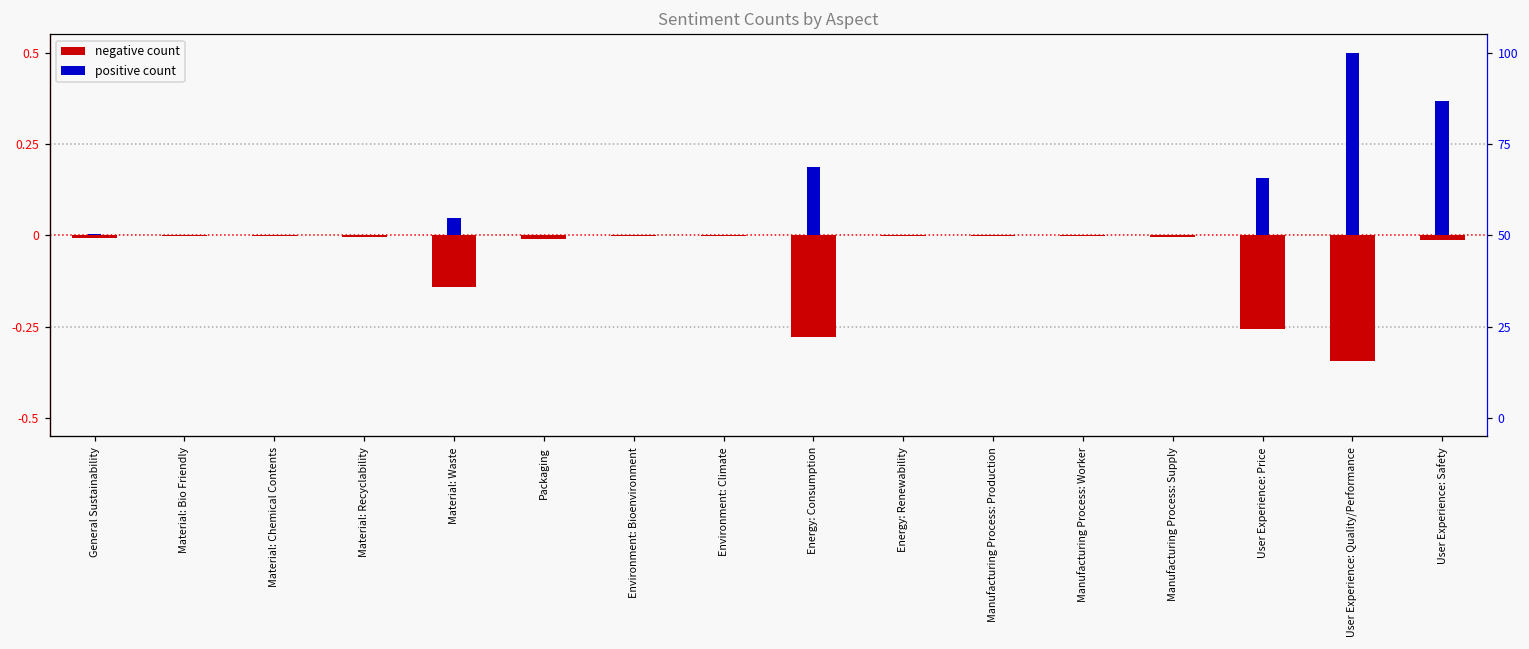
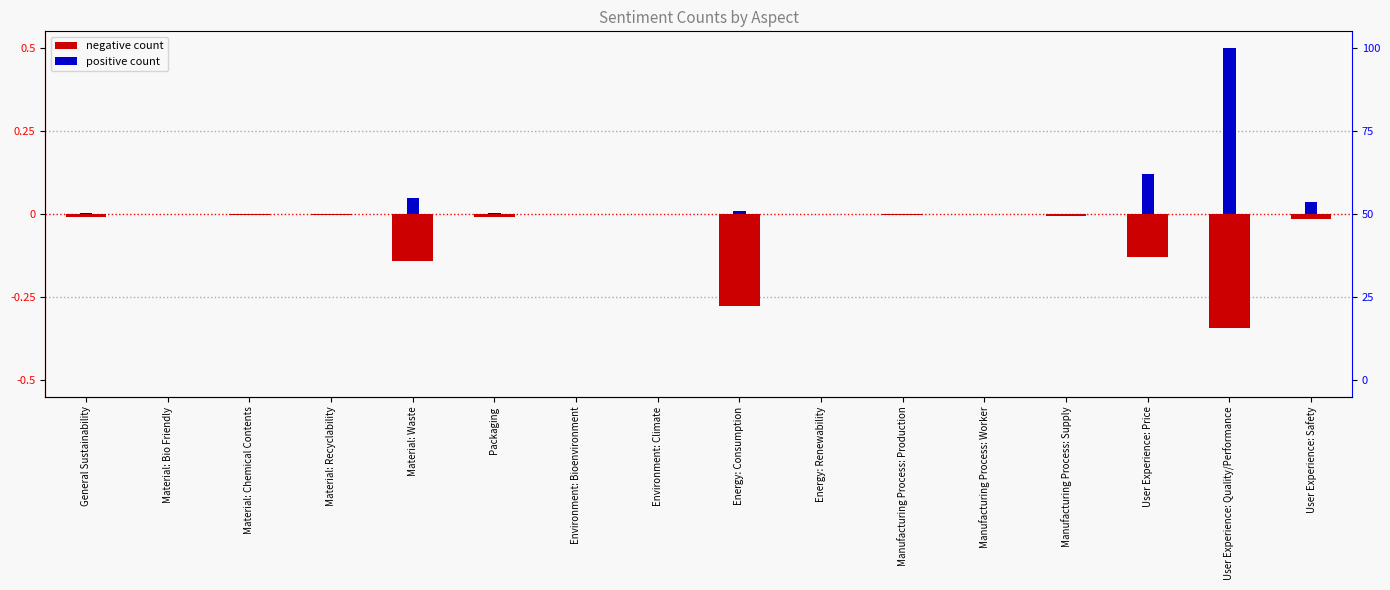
  {
    "negative count": {
      "Material: Waste": -0.14,
      "Packaging": -0.01,
      "Energy: Consumption": -0.28,
-     "User Experience: Price": -0.26,
+     "User Experience: Price": -0.13,
      "User Experience: Quality/Performance": -0.34,
      "User Experience: Safety": -0.01
    },
    "positive count": {
      "Material: Bio Friendly": 0.00,
      "Material: Chemical Contents": 0.00,
      "Material: Waste": 0.05,
      "Environment: Bioenvironment": 0.00,
      "Environment: Climate": 0.00,
-     "Energy: Consumption": 0.19,
+     "Energy: Consumption": 0.01,
      "Energy: Renewability": 0.00,
      "Manufacturing Process: Supply": 0.00,
-     "User Experience: Price": 0.16,
+     "User Experience: Price": 0.12,
      "User Experience: Quality/Performance": 0.50,
-     "User Experience: Safety": 0.37
+     "User Experience: Safety": 0.04
    }
  }
